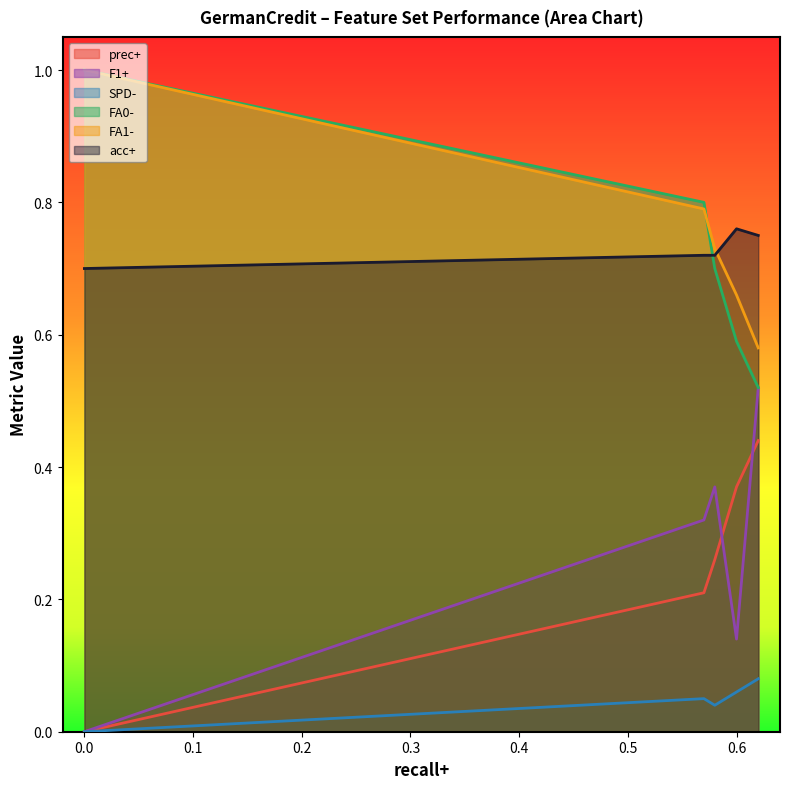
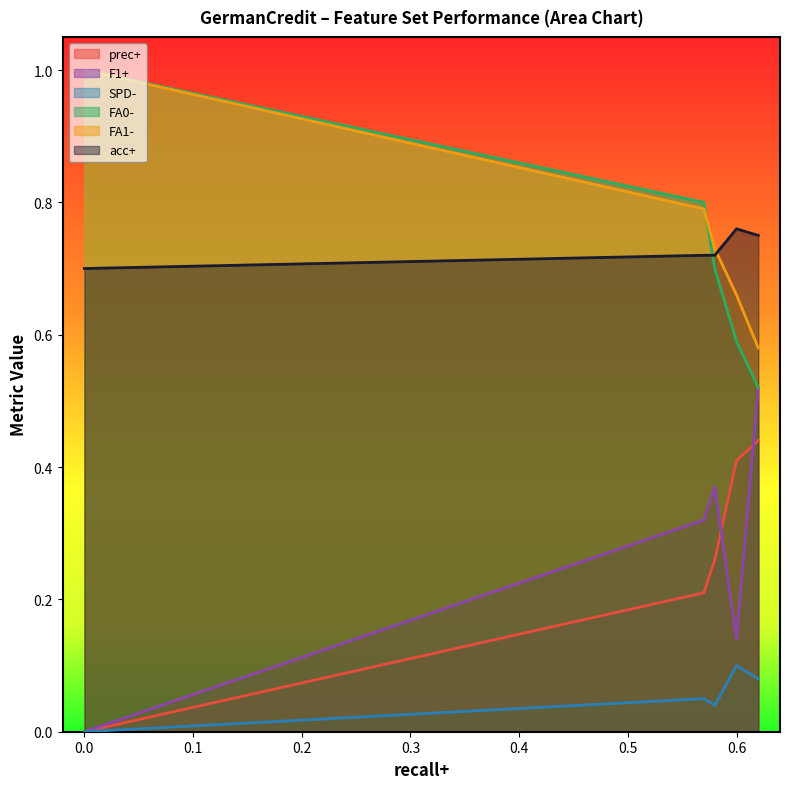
  {
    "prec+": {
-     "0.6": 0.37
+     "0.6": 0.41
    },
    "F1+": {
      "0.6": 0.14
    },
    "SPD-": {
-     "0.6": 0.06
+     "0.6": 0.10
    },
    "FA0-": {
      "0.6": 0.59
    },
    "FA1-": {
      "0.6": 0.66
    },
    "acc+": {
      "0.0": 0.70,
      "0.6": 0.76
    }
  }
